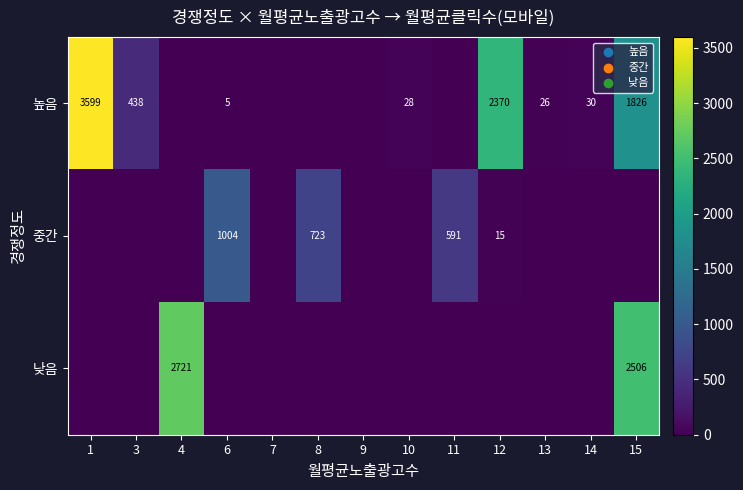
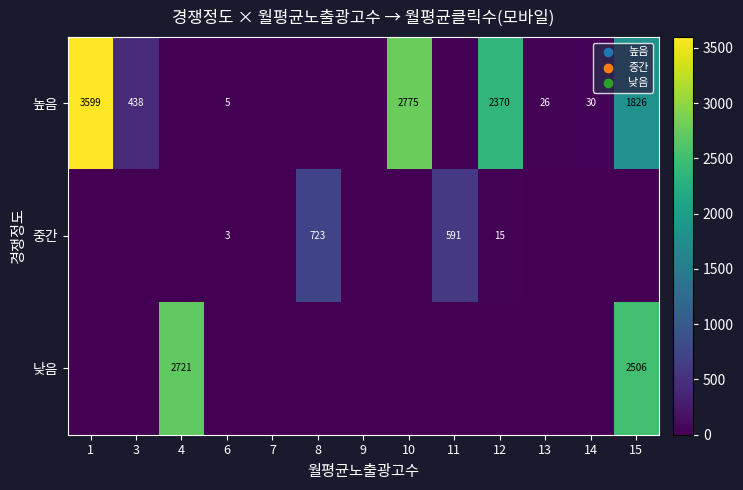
  {
    "높음": {
      "1": 3599,
      "3": 438,
      "6": 5,
-     "10": 28,
+     "10": 2775,
      "12": 2370,
      "13": 26,
      "14": 30,
      "15": 1826
    },
    "중간": {
-     "6": 1004,
+     "6": 3,
      "8": 723,
      "11": 591,
      "12": 15
    },
    "낮음": {
      "4": 2721,
      "15": 2506
    }
  }
